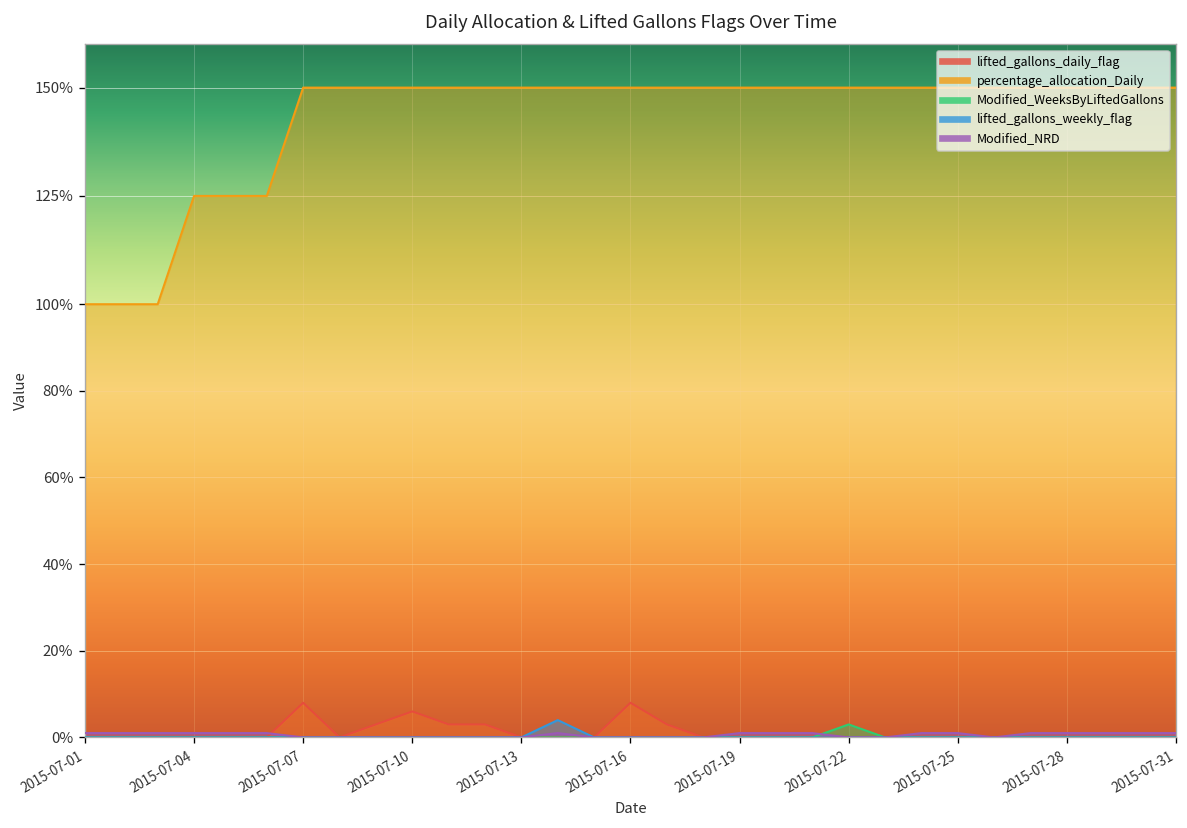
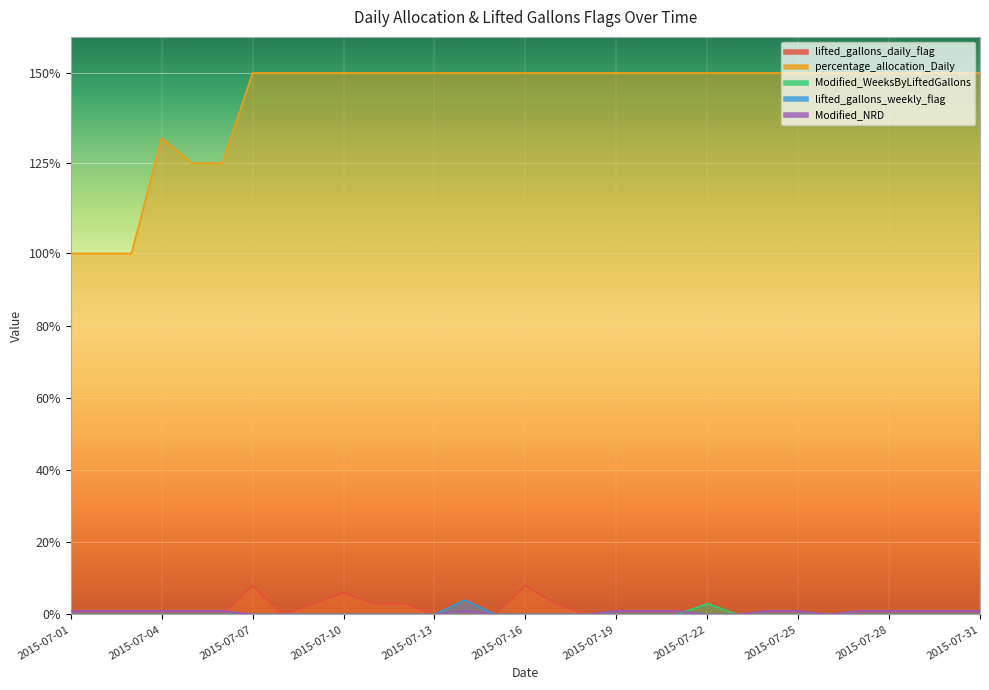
  {
    "lifted_gallons_daily_flag": {
      "2015-07-07": "8%",
      "2015-07-10": "6%",
      "2015-07-16": "8%"
    },
    "percentage_allocation_Daily": {
      "2015-07-01": "100%",
-     "2015-07-04": "125%",
+     "2015-07-04": "132%",
      "2015-07-07": "150%",
      "2015-07-10": "150%",
      "2015-07-13": "150%",
      "2015-07-16": "150%",
      "2015-07-19": "150%",
      "2015-07-22": "150%",
      "2015-07-31": "150%"
    },
    "Modified_WeeksByLiftedGallons": {
      "2015-07-22": "3%"
    },
    "Modified_NRD": {
      "2015-07-01": "1%",
      "2015-07-04": "1%",
      "2015-07-19": "1%",
      "2015-07-25": "1%",
      "2015-07-28": "1%",
      "2015-07-31": "1%"
    }
  }
